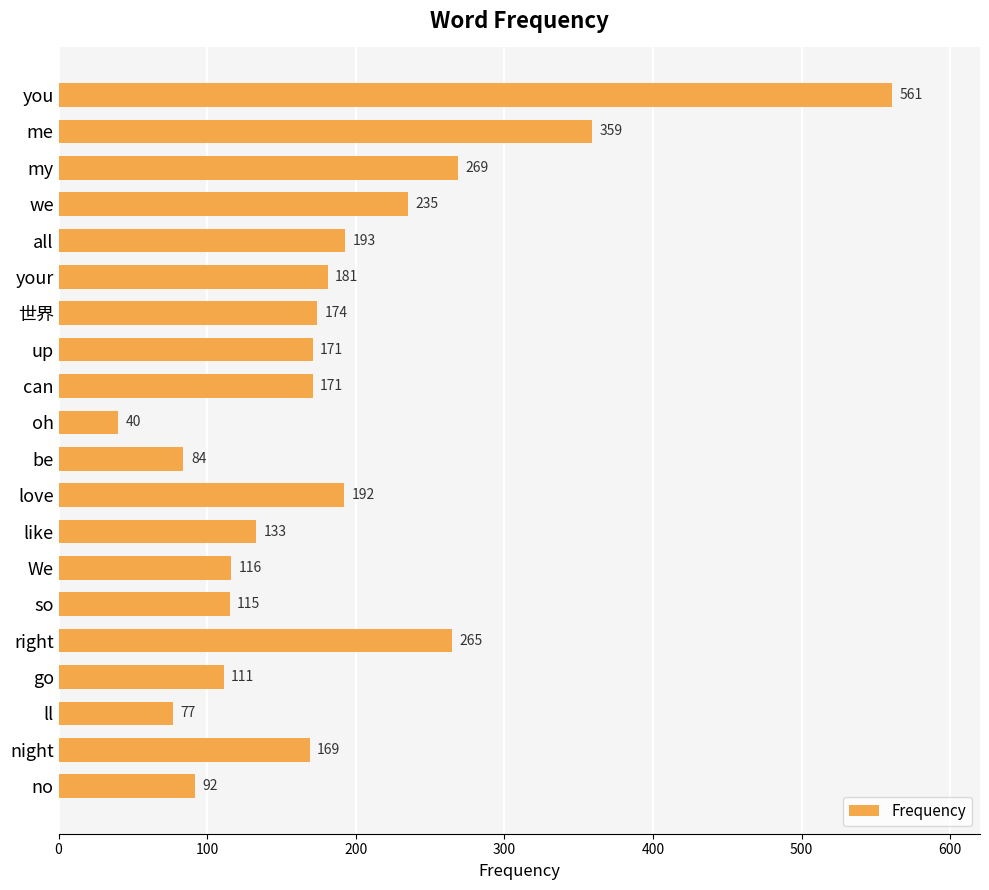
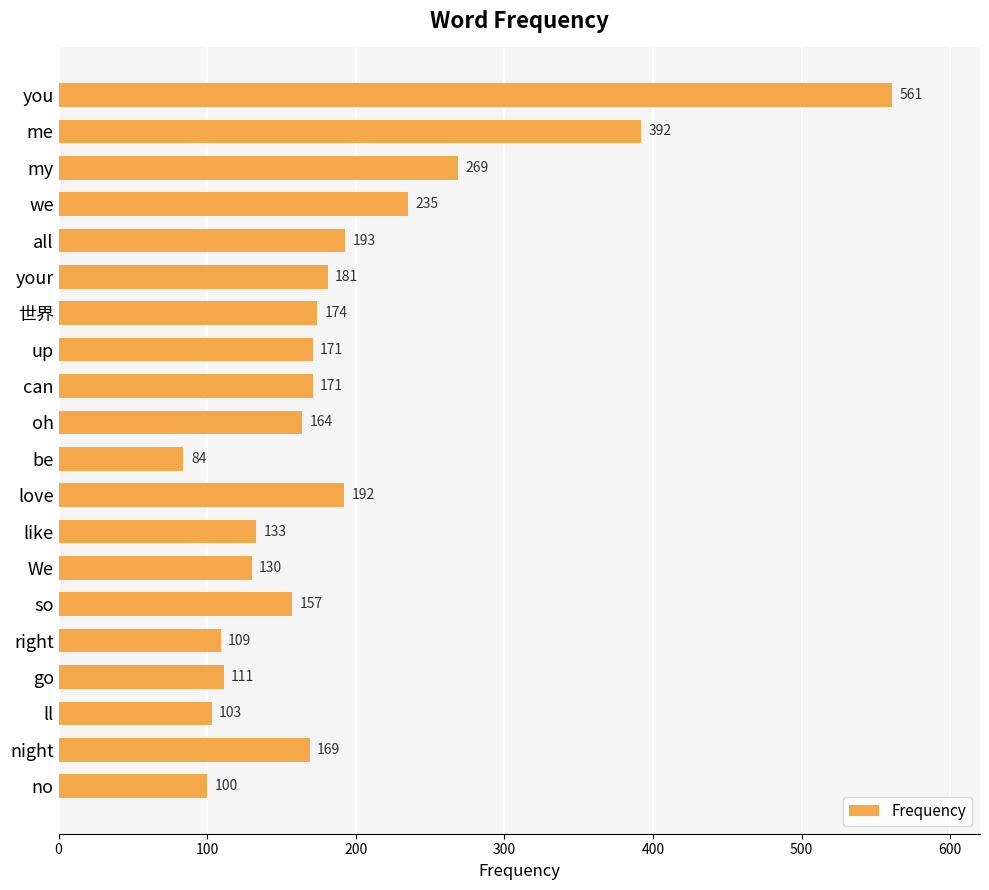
  {
    "you": 561,
-   "me": 359,
+   "me": 392,
    "my": 269,
    "we": 235,
    "all": 193,
    "your": 181,
    "世界": 174,
    "up": 171,
    "can": 171,
-   "oh": 40,
+   "oh": 164,
    "be": 84,
    "love": 192,
    "like": 133,
-   "We": 116,
-   "so": 115,
-   "right": 265,
+   "We": 130,
+   "so": 157,
+   "right": 109,
    "go": 111,
-   "ll": 77,
+   "ll": 103,
    "night": 169,
-   "no": 92
+   "no": 100
  }
